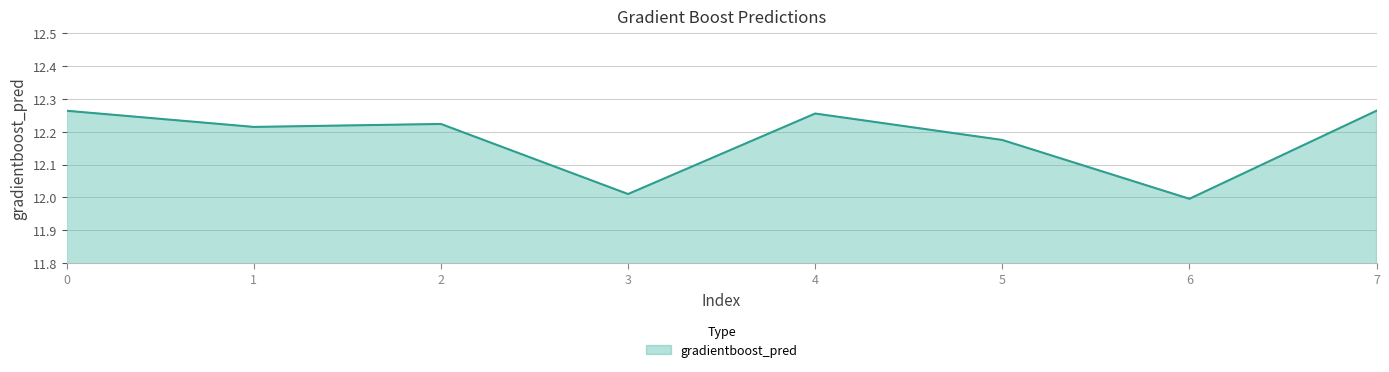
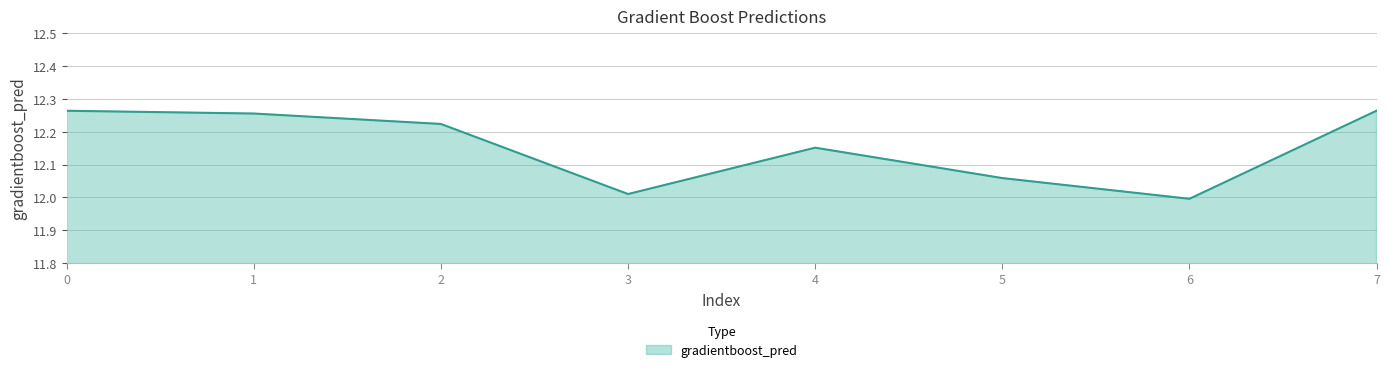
  {
    "0": 12.26,
-   "1": 12.21,
+   "1": 12.26,
    "2": 12.22,
    "3": 12.01,
-   "4": 12.26,
-   "5": 12.17,
+   "4": 12.15,
+   "5": 12.06,
    "6": 12.00,
    "7": 12.26
  }
